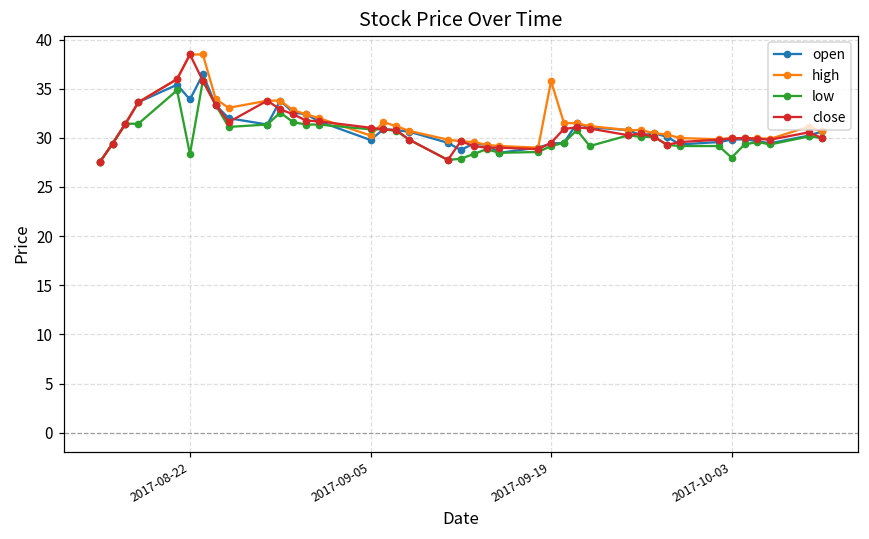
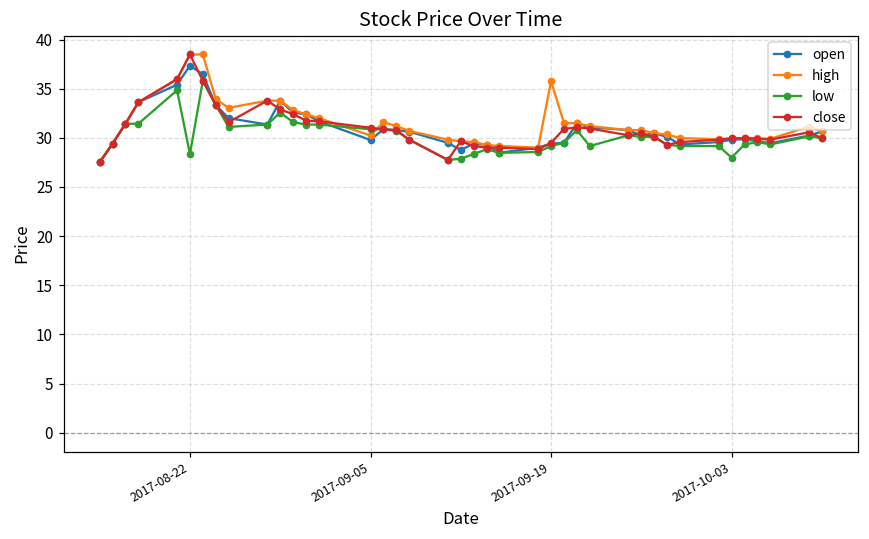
  {
    "open": {
-     "2017-08-22": 34,
+     "2017-08-22": 37,
      "2017-09-05": 30
    },
    "high": {
      "2017-09-05": 30,
      "2017-09-19": 36
    },
    "low": {
      "2017-08-22": 28,
      "2017-10-03": 28
    }
  }
